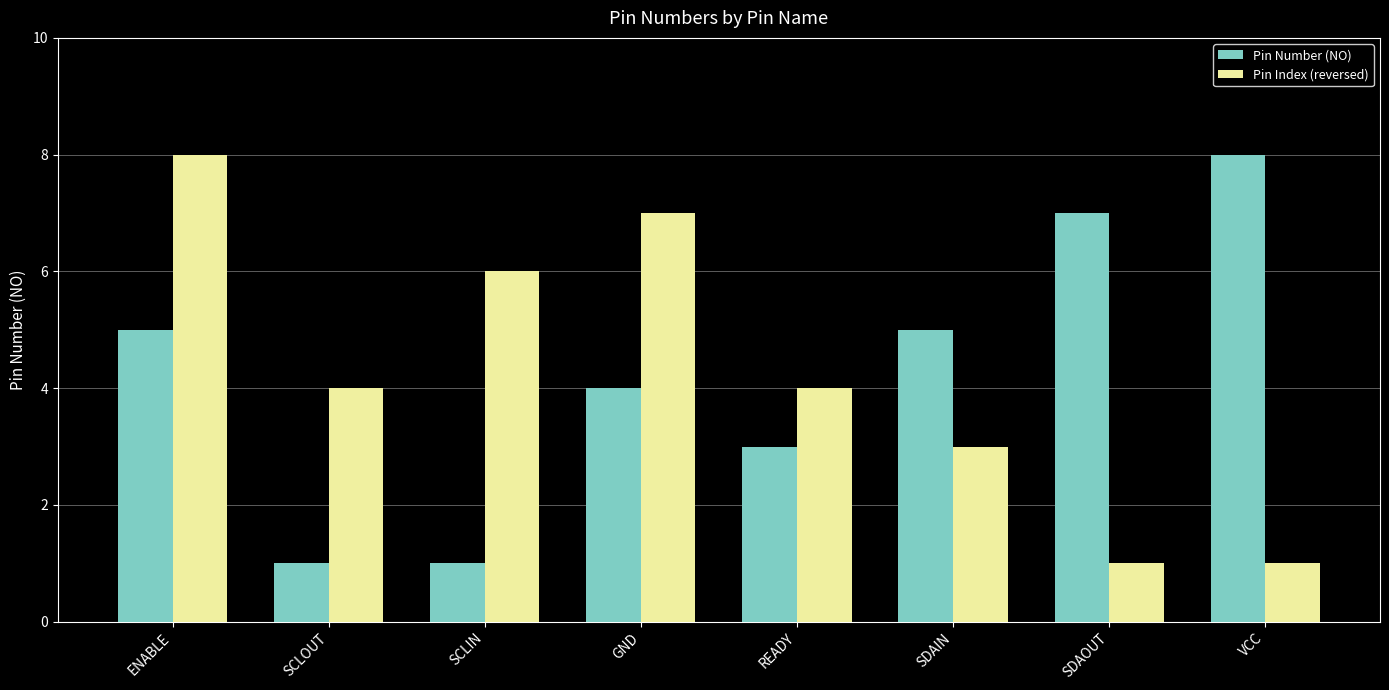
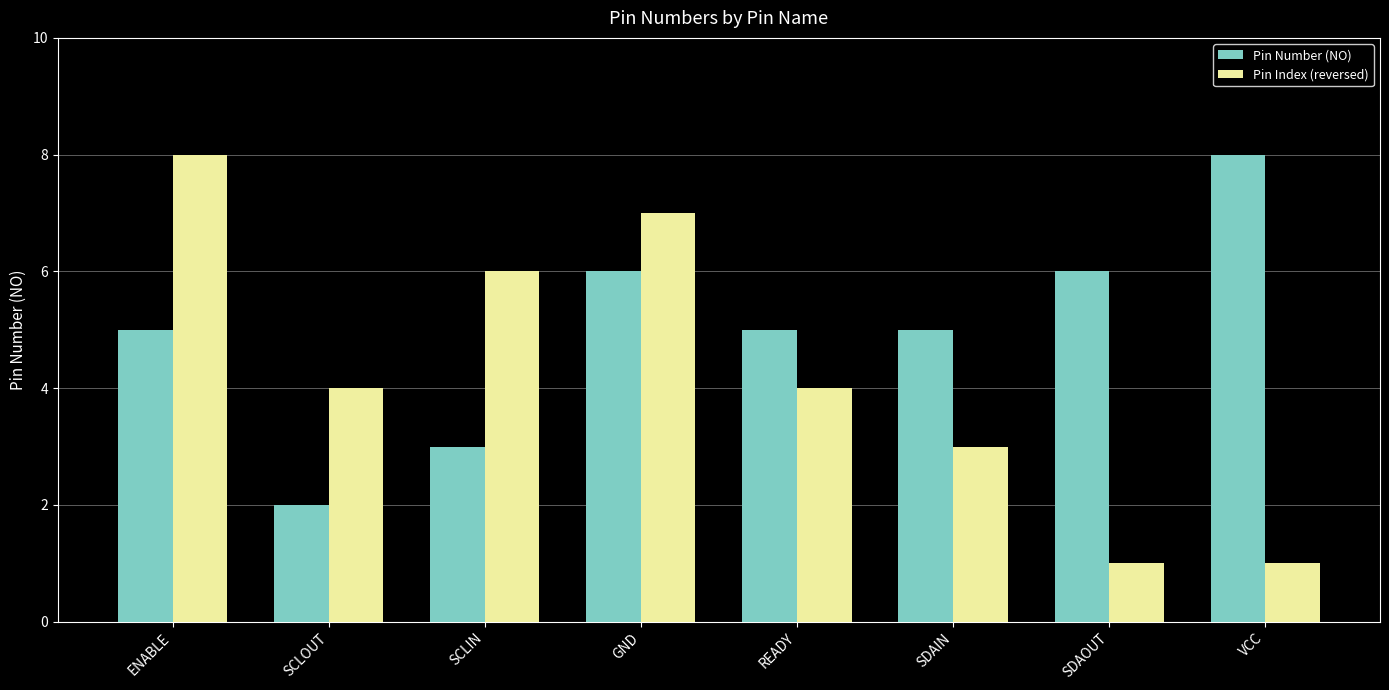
  {
    "Pin Number (NO)": {
      "ENABLE": 5,
-     "SCLOUT": 1,
-     "SCLIN": 1,
-     "GND": 4,
-     "READY": 3,
+     "SCLOUT": 2,
+     "SCLIN": 3,
+     "GND": 6,
+     "READY": 5,
      "SDAIN": 5,
-     "SDAOUT": 7,
+     "SDAOUT": 6,
      "VCC": 8
    },
    "Pin Index (reversed)": {
      "ENABLE": 8,
      "SCLOUT": 4,
      "SCLIN": 6,
      "GND": 7,
      "READY": 4,
      "SDAIN": 3,
      "SDAOUT": 1,
      "VCC": 1
    }
  }
